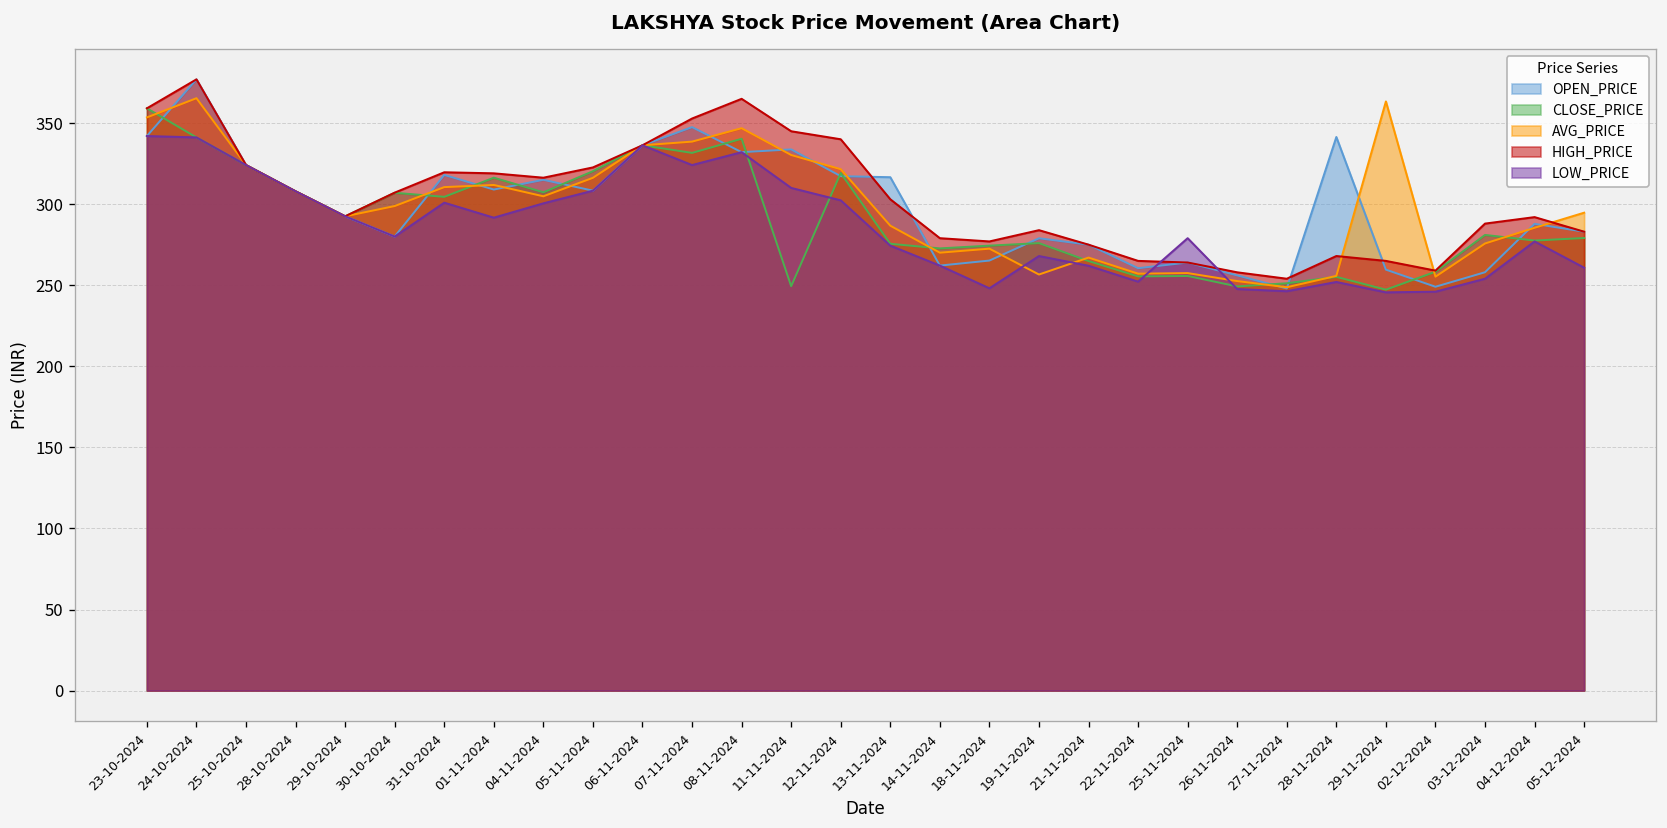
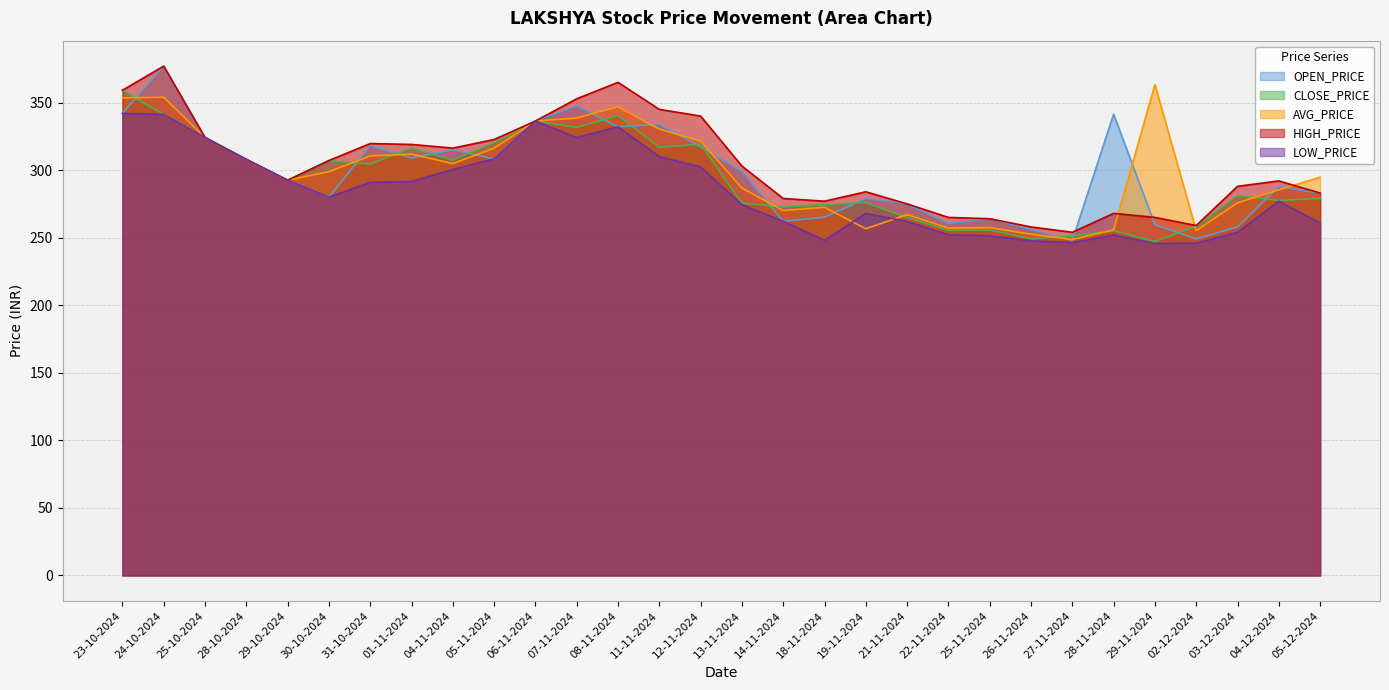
  {
    "OPEN_PRICE": {
      "01-11-2024": 309,
      "07-11-2024": 348,
      "11-11-2024": 334,
      "12-11-2024": 317,
-     "13-11-2024": 317,
+     "13-11-2024": 299,
      "18-11-2024": 265,
      "19-11-2024": 279,
      "22-11-2024": 261,
      "26-11-2024": 256,
      "28-11-2024": 341,
      "29-11-2024": 260,
      "02-12-2024": 249,
      "03-12-2024": 258,
      "04-12-2024": 288
    },
    "CLOSE_PRICE": {
      "31-10-2024": 305,
      "01-11-2024": 316,
      "04-11-2024": 307,
      "05-11-2024": 320,
      "07-11-2024": 332,
      "08-11-2024": 340,
-     "11-11-2024": 249,
+     "11-11-2024": 317,
      "12-11-2024": 319,
      "14-11-2024": 273,
      "19-11-2024": 276,
      "21-11-2024": 265,
      "27-11-2024": 251,
      "03-12-2024": 281,
      "05-12-2024": 279
    },
    "AVG_PRICE": {
      "23-10-2024": 353,
-     "24-10-2024": 365,
+     "24-10-2024": 354,
      "30-10-2024": 299,
      "31-10-2024": 311,
      "01-11-2024": 312,
      "04-11-2024": 305,
      "05-11-2024": 316,
      "07-11-2024": 339,
      "08-11-2024": 347,
      "11-11-2024": 330,
      "12-11-2024": 322,
      "13-11-2024": 287,
      "14-11-2024": 270,
      "19-11-2024": 257,
      "21-11-2024": 267,
      "26-11-2024": 253,
      "29-11-2024": 363,
      "02-12-2024": 255,
      "03-12-2024": 276,
      "04-12-2024": 285,
      "05-12-2024": 295
    },
    "HIGH_PRICE": {
      "01-11-2024": 319,
      "05-11-2024": 323,
      "07-11-2024": 353,
      "08-11-2024": 365,
      "11-11-2024": 345,
      "12-11-2024": 340,
      "13-11-2024": 303,
      "14-11-2024": 279,
      "18-11-2024": 277,
      "19-11-2024": 284,
      "22-11-2024": 265,
      "26-11-2024": 258,
      "27-11-2024": 254,
      "28-11-2024": 268,
      "29-11-2024": 265,
      "03-12-2024": 288,
      "04-12-2024": 292
    },
    "LOW_PRICE": {
-     "31-10-2024": 301,
+     "31-10-2024": 291,
      "01-11-2024": 292,
      "04-11-2024": 301,
      "07-11-2024": 324,
      "11-11-2024": 310,
      "12-11-2024": 302,
      "18-11-2024": 248,
      "19-11-2024": 268,
      "21-11-2024": 262,
      "22-11-2024": 252,
-     "25-11-2024": 279,
+     "25-11-2024": 251,
      "28-11-2024": 252,
      "02-12-2024": 246,
      "03-12-2024": 254,
      "05-12-2024": 261
    }
  }
